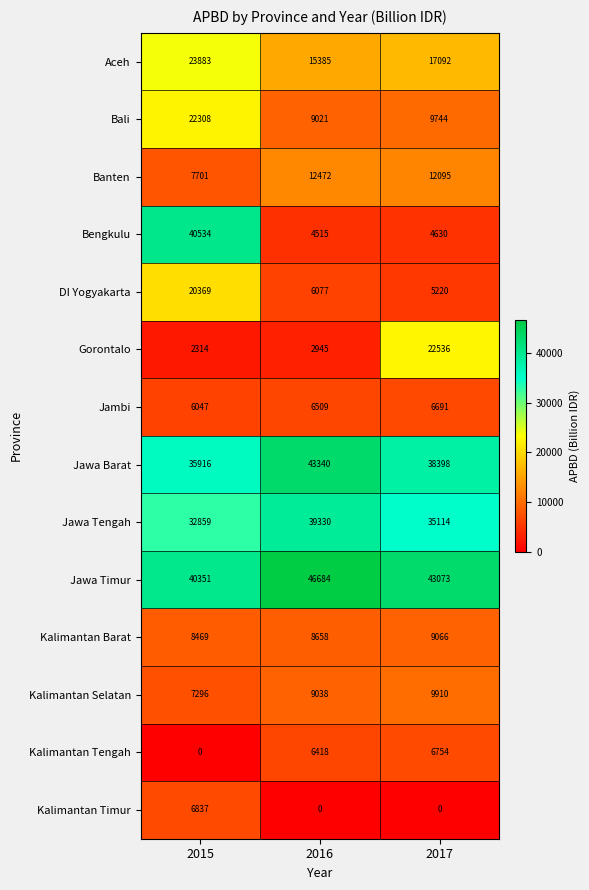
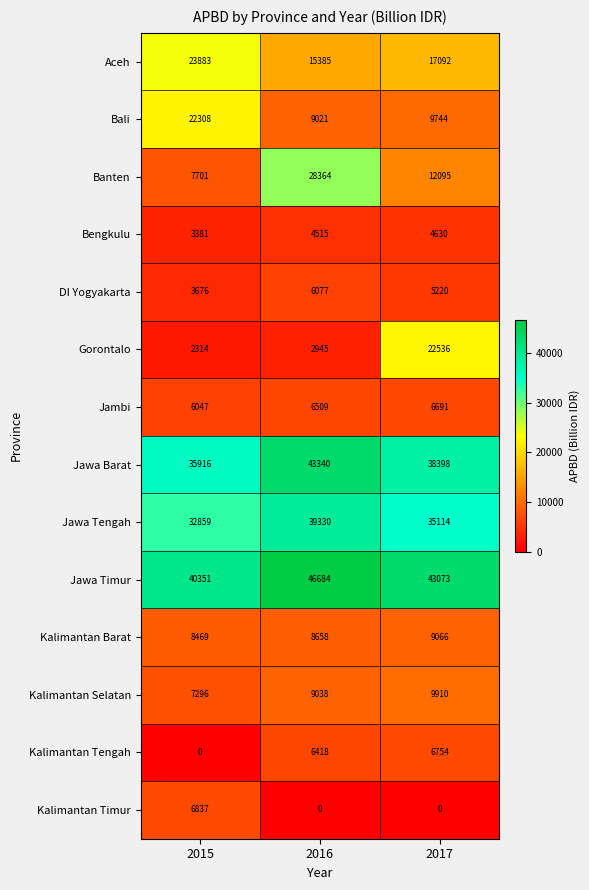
  {
    "Aceh": {
      "2015": 23883,
      "2016": 15385,
      "2017": 17092
    },
    "Bali": {
      "2015": 22308,
      "2016": 9021,
      "2017": 9744
    },
    "Banten": {
      "2015": 7701,
-     "2016": 12472,
+     "2016": 28364,
      "2017": 12095
    },
    "Bengkulu": {
-     "2015": 40534,
+     "2015": 3381,
      "2016": 4515,
      "2017": 4630
    },
    "DI Yogyakarta": {
-     "2015": 20369,
+     "2015": 3676,
      "2016": 6077,
      "2017": 5220
    },
    "Gorontalo": {
      "2015": 2314,
      "2016": 2945,
      "2017": 22536
    },
    "Jambi": {
      "2015": 6047,
      "2016": 6509,
      "2017": 6691
    },
    "Jawa Barat": {
      "2015": 35916,
      "2016": 43340,
      "2017": 38398
    },
    "Jawa Tengah": {
      "2015": 32859,
      "2016": 39330,
      "2017": 35114
    },
    "Jawa Timur": {
      "2015": 40351,
      "2016": 46684,
      "2017": 43073
    },
    "Kalimantan Barat": {
      "2015": 8469,
      "2016": 8658,
      "2017": 9066
    },
    "Kalimantan Selatan": {
      "2015": 7296,
      "2016": 9038,
      "2017": 9910
    },
    "Kalimantan Tengah": {
      "2015": 0,
      "2016": 6418,
      "2017": 6754
    },
    "Kalimantan Timur": {
      "2015": 6837,
      "2016": 0,
      "2017": 0
    }
  }
